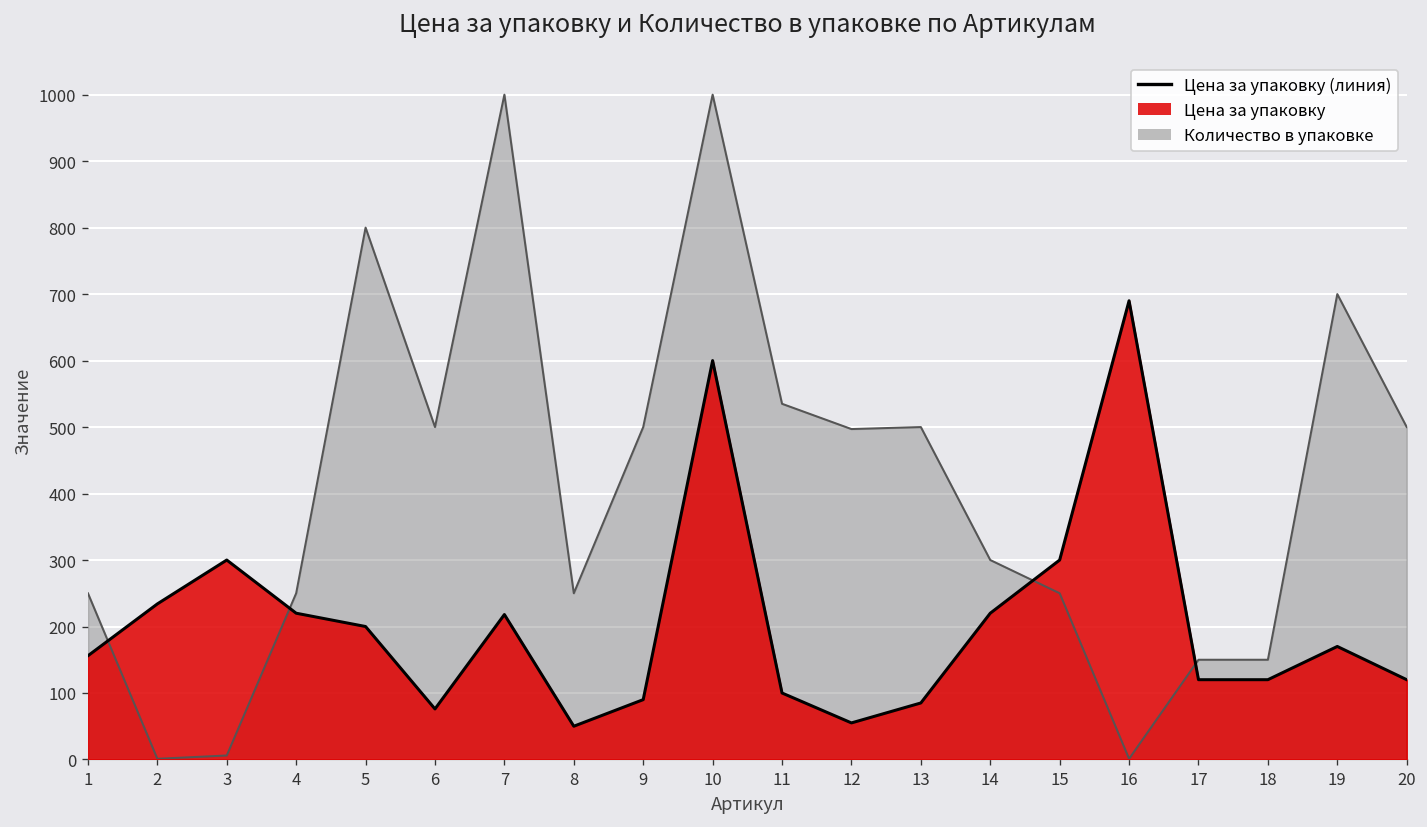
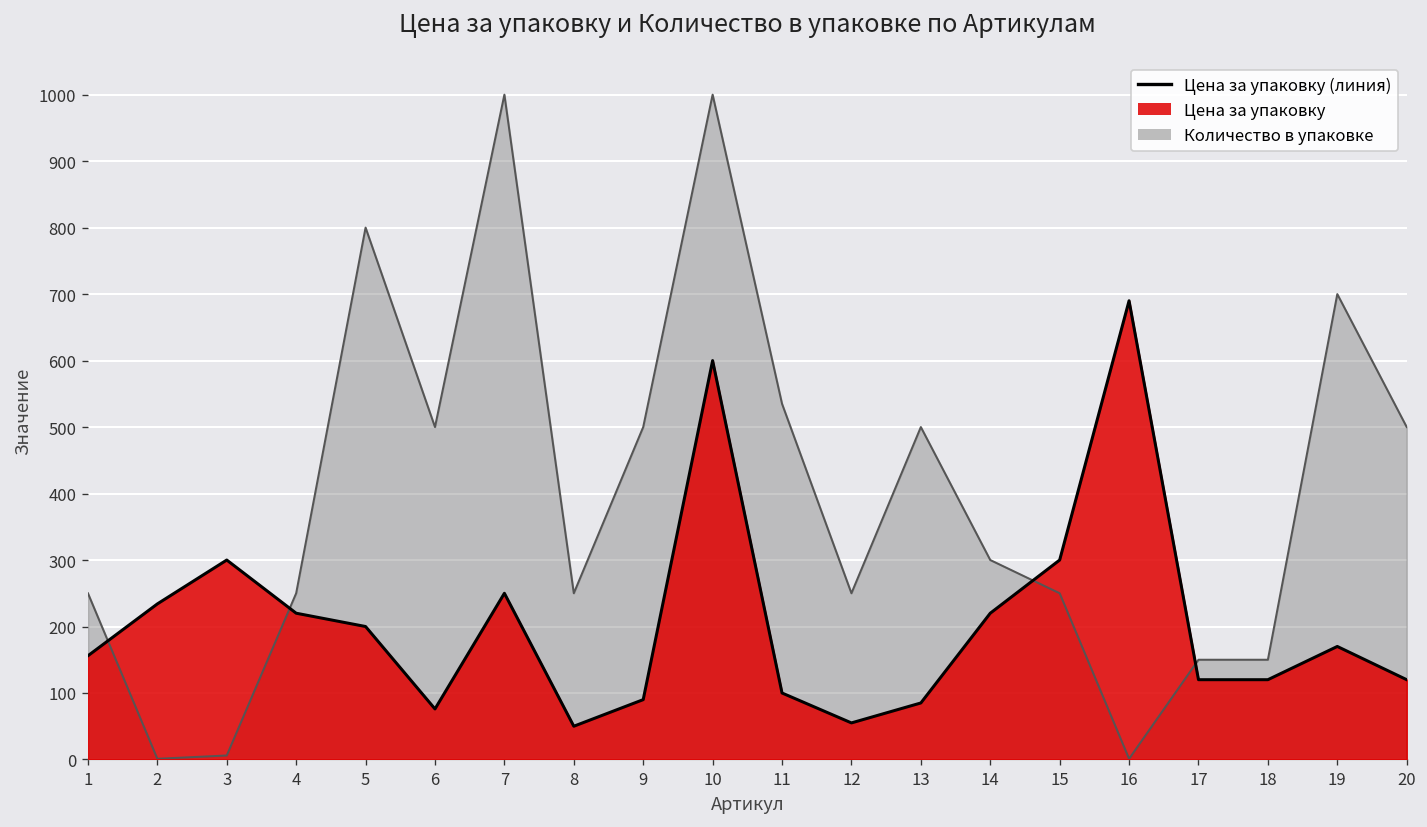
  {
    "Цена за упаковку": {
      "1": 160,
      "2": 230,
      "3": 300,
      "4": 220,
      "5": 200,
      "6": 80,
-     "7": 220,
+     "7": 250,
      "8": 50,
      "9": 90,
      "10": 600,
      "11": 100,
      "12": 60,
      "13": 90,
      "14": 220,
      "15": 300,
      "16": 690,
      "17": 120,
      "18": 120,
      "19": 170,
      "20": 120
    },
    "Количество в упаковке": {
      "1": 250,
      "2": 0,
      "3": 10,
      "4": 250,
      "5": 800,
      "6": 500,
      "7": 1000,
      "8": 250,
      "9": 500,
      "10": 1000,
      "11": 540,
-     "12": 500,
+     "12": 250,
      "13": 500,
      "14": 300,
      "15": 250,
      "16": 0,
      "17": 150,
      "18": 150,
      "19": 700,
      "20": 500
    }
  }
